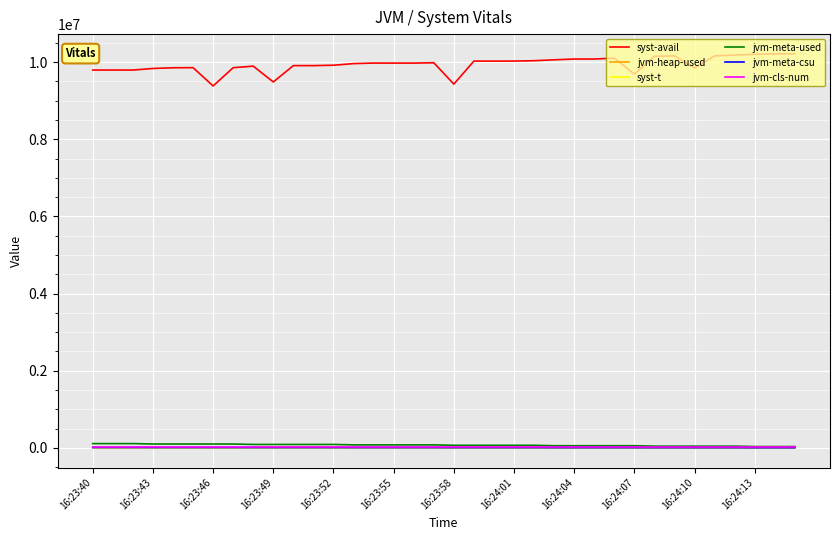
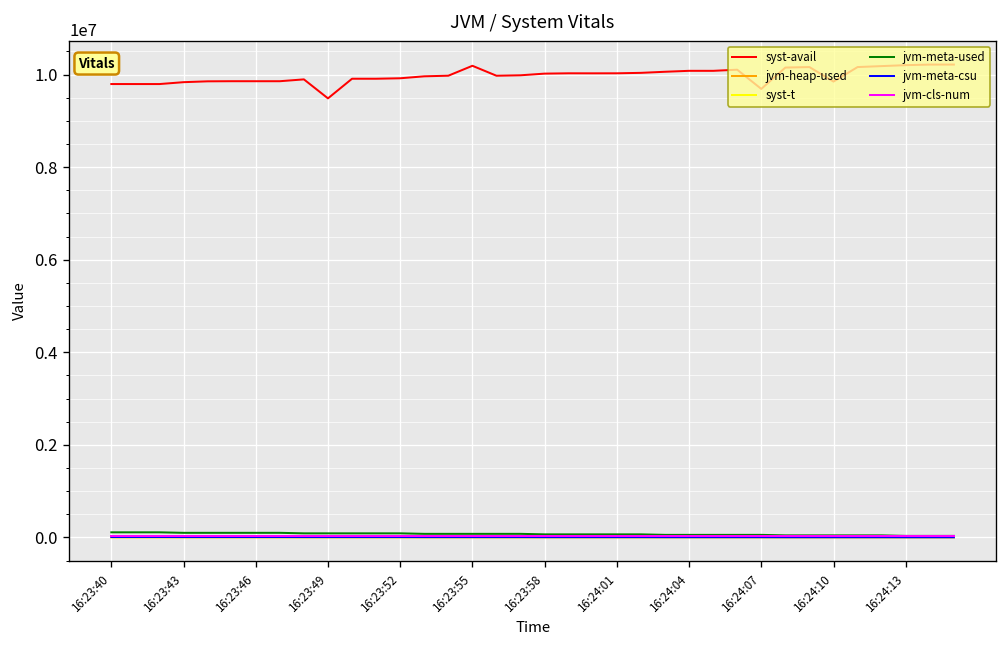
  {
    "syst-avail": {
      "16:23:40": 9800000,
      "16:23:43": 9800000,
-     "16:23:46": 9400000,
+     "16:23:46": 9900000,
      "16:23:49": 9500000,
      "16:23:52": 9900000,
-     "16:23:55": 10000000,
-     "16:23:58": 9400000,
+     "16:23:55": 10200000,
+     "16:23:58": 10000000,
      "16:24:01": 10000000,
      "16:24:04": 10100000
    },
    "jvm-meta-used": {
      "16:23:40": 100000,
      "16:23:43": 100000,
      "16:23:46": 100000
    }
  }
